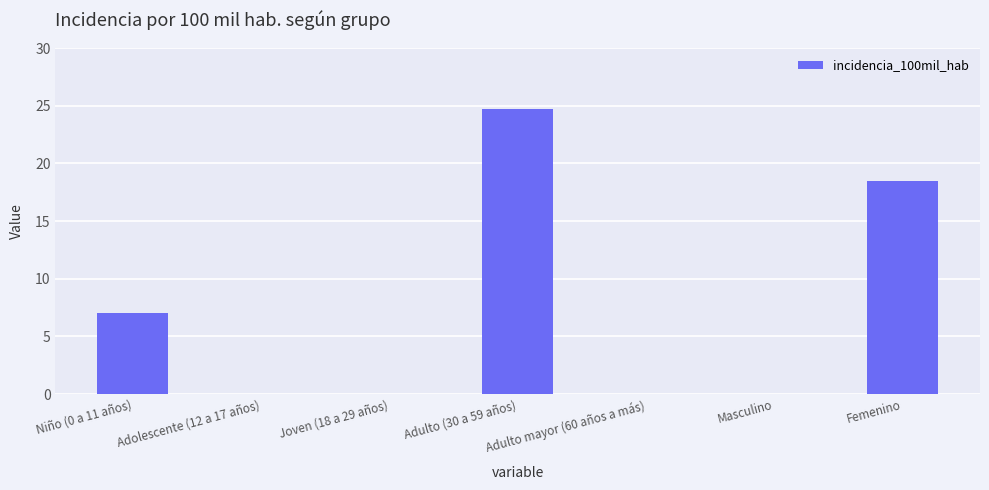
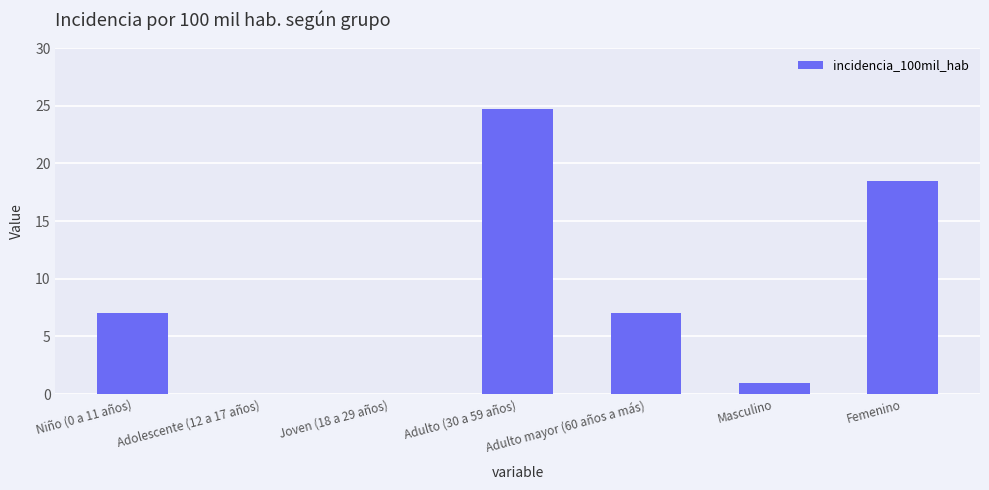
  {
    "Niño (0 a 11 años)": 7,
    "Adolescente (12 a 17 años)": 0,
    "Joven (18 a 29 años)": 0,
    "Adulto (30 a 59 años)": 24.7,
-   "Adulto mayor (60 años a más)": 0,
-   "Masculino": 0,
+   "Adulto mayor (60 años a más)": 7,
+   "Masculino": 1,
    "Femenino": 18.5
  }
